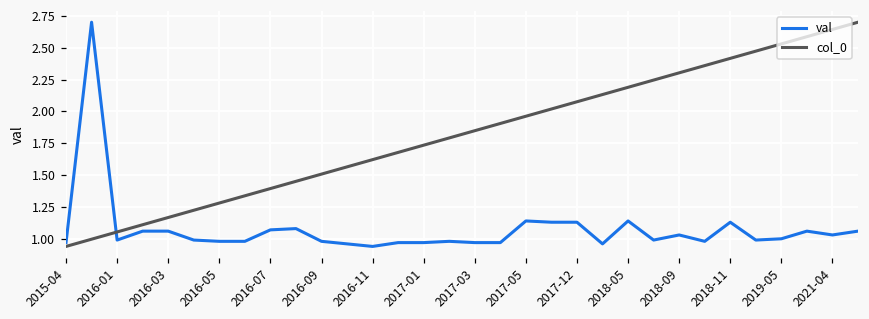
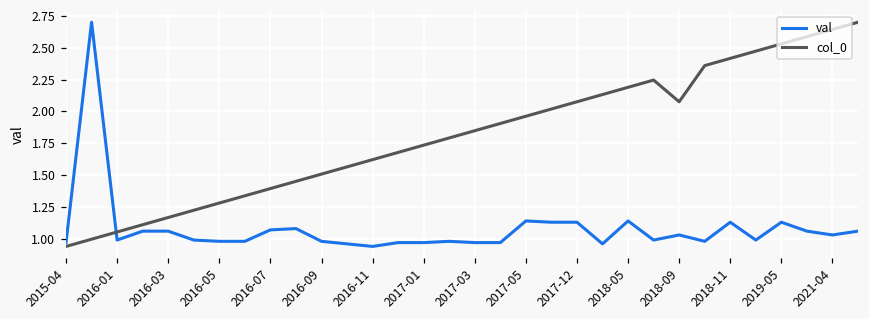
  {
    "val": {
      "2015-04": 0.97,
      "2016-01": 0.99,
      "2016-03": 1.06,
      "2016-05": 0.98,
      "2016-07": 1.07,
      "2016-09": 0.98,
      "2016-11": 0.94,
      "2017-01": 0.97,
      "2017-03": 0.97,
      "2017-05": 1.14,
      "2017-12": 1.13,
      "2018-05": 1.14,
      "2018-09": 1.03,
      "2018-11": 1.13,
-     "2019-05": 1.00,
+     "2019-05": 1.13,
      "2021-04": 1.03
    },
    "col_0": {
      "2015-04": 0.94,
      "2016-01": 1.05,
      "2016-03": 1.17,
      "2016-05": 1.28,
      "2016-07": 1.39,
      "2016-09": 1.51,
      "2016-11": 1.62,
      "2017-01": 1.73,
      "2017-03": 1.85,
      "2017-05": 1.96,
      "2017-12": 2.08,
      "2018-05": 2.19,
-     "2018-09": 2.30,
+     "2018-09": 2.08,
      "2018-11": 2.42
    }
  }
